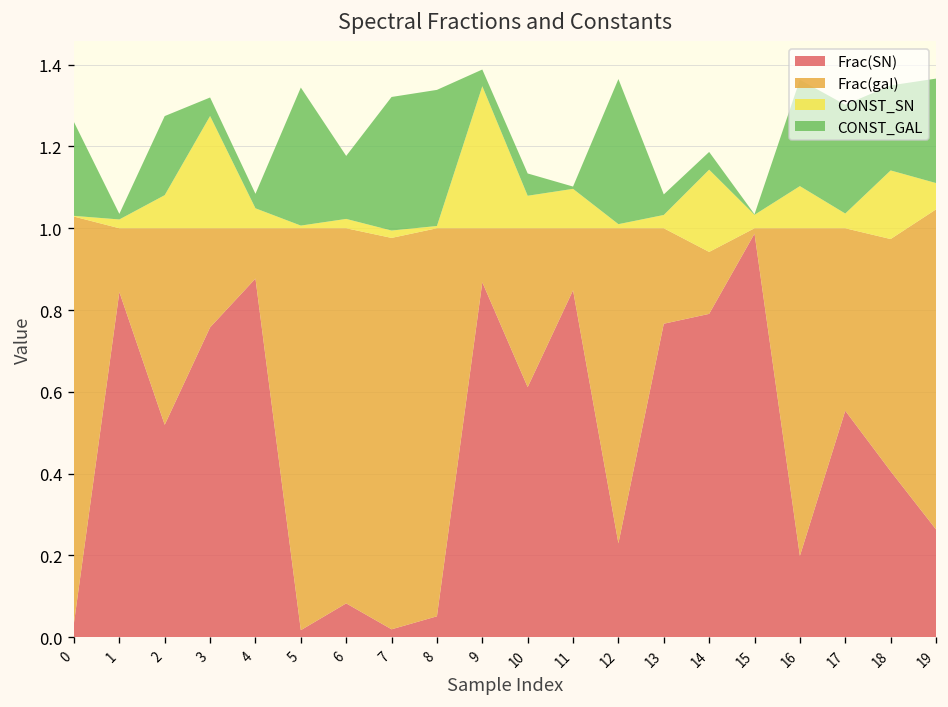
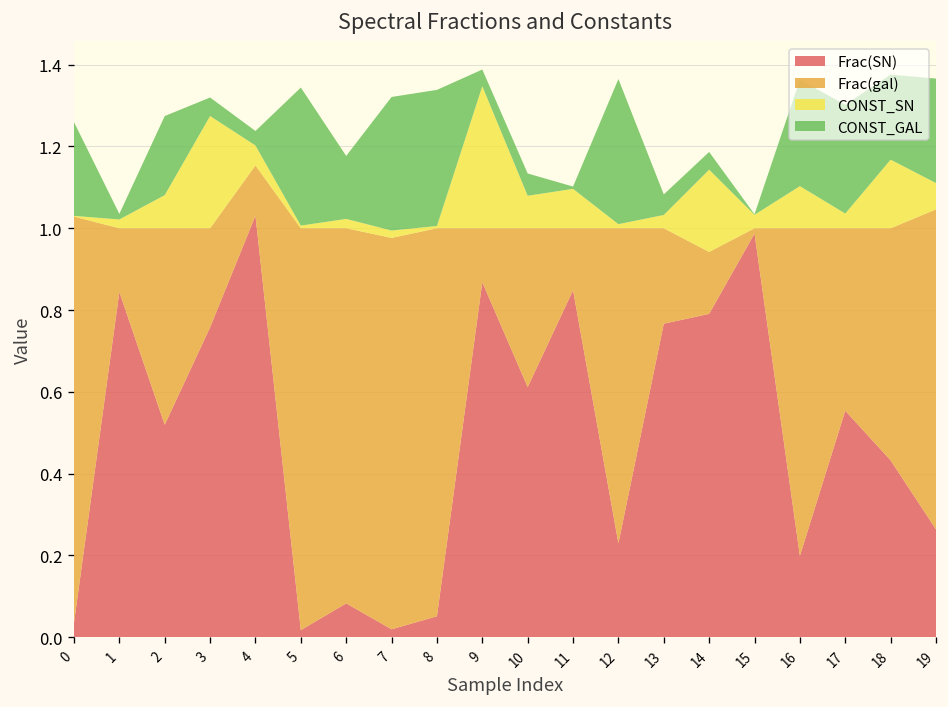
  {
    "Frac(SN)": {
      "0": 0.04,
      "1": 0.84,
      "2": 0.52,
      "3": 0.76,
-     "4": 0.88,
+     "4": 1.03,
      "5": 0.02,
      "6": 0.08,
      "7": 0.02,
      "8": 0.05,
      "9": 0.87,
      "10": 0.61,
      "11": 0.85,
      "12": 0.23,
      "13": 0.77,
      "14": 0.79,
      "15": 0.99,
      "16": 0.20,
      "17": 0.55,
-     "18": 0.41,
+     "18": 0.43,
      "19": 0.26
    },
    "Frac(gal)": {
      "1": 0.16,
      "2": 0.48,
      "3": 0.24,
      "4": 0.12,
      "6": 0.92,
      "7": 0.96,
      "9": 0.13,
      "10": 0.39,
      "11": 0.15,
      "12": 0.77,
      "13": 0.23,
      "14": 0.15,
      "15": 0.01,
      "16": 0.80,
      "17": 0.45,
      "18": 0.57,
      "19": 0.78
    },
    "CONST_SN": {
      "1": 0.02,
      "2": 0.08,
      "3": 0.27,
      "4": 0.05,
      "6": 0.02,
      "7": 0.02,
      "9": 0.35,
      "10": 0.08,
      "12": 0.01,
      "13": 0.03,
      "14": 0.20,
      "16": 0.10,
      "17": 0.04,
      "18": 0.17,
      "19": 0.06
    },
    "CONST_GAL": {
      "0": 0.23,
      "1": 0.01,
      "2": 0.19,
      "3": 0.05,
      "4": 0.04,
      "5": 0.34,
      "6": 0.15,
      "7": 0.33,
      "8": 0.33,
      "9": 0.04,
      "10": 0.05,
      "12": 0.35,
      "13": 0.05,
      "14": 0.04,
      "19": 0.26
    }
  }
